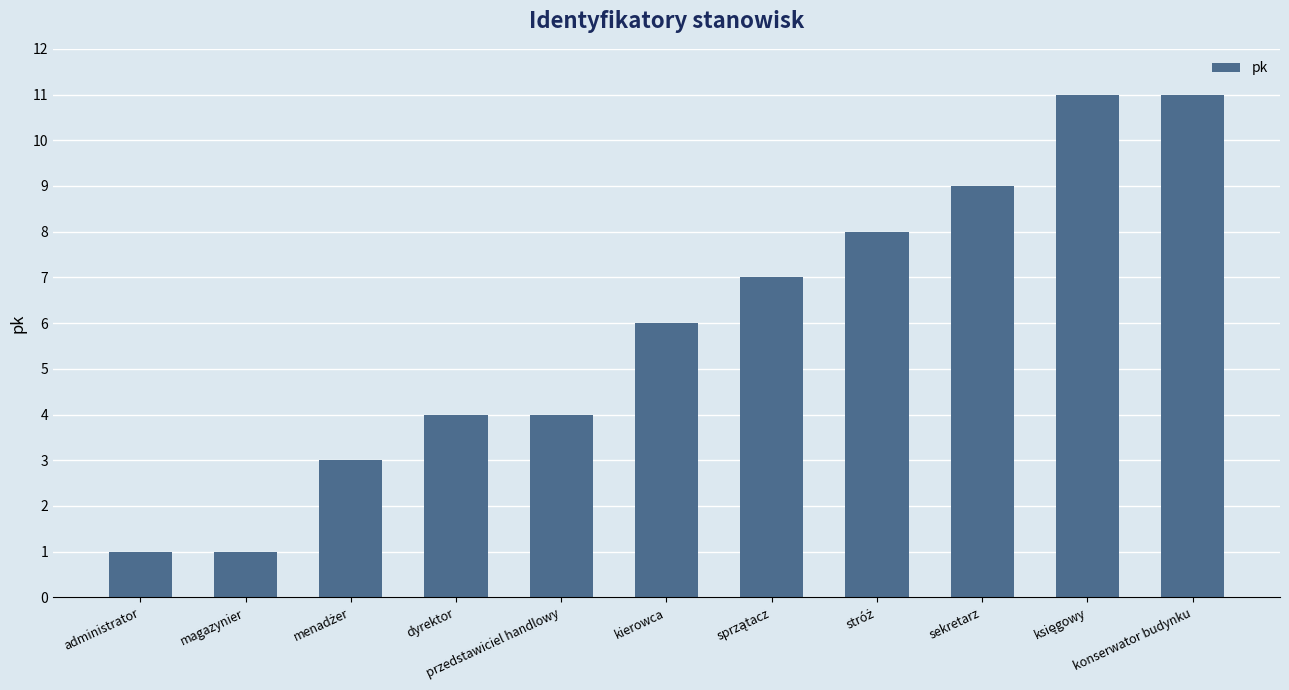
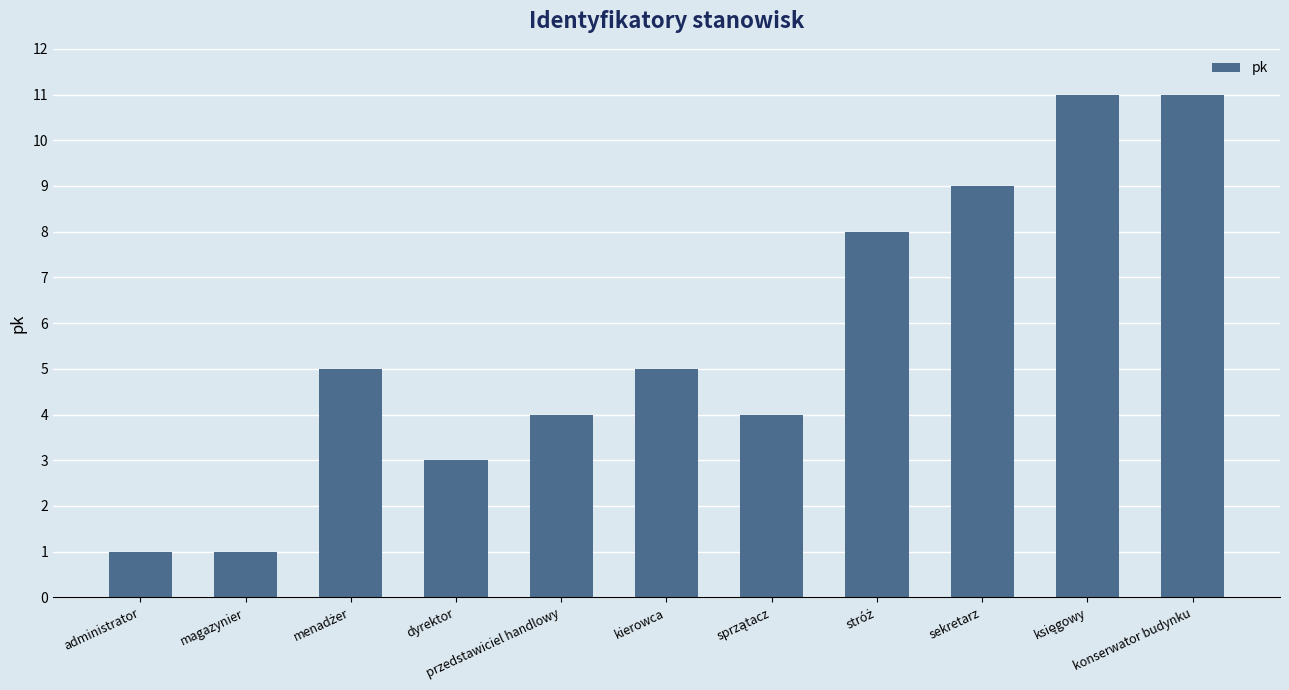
  {
    "administrator": 1,
    "magazynier": 1,
-   "menadżer": 3,
-   "dyrektor": 4,
+   "menadżer": 5,
+   "dyrektor": 3,
    "przedstawiciel handlowy": 4,
-   "kierowca": 6,
-   "sprzątacz": 7,
+   "kierowca": 5,
+   "sprzątacz": 4,
    "stróż": 8,
    "sekretarz": 9,
    "księgowy": 11,
    "konserwator budynku": 11
  }
